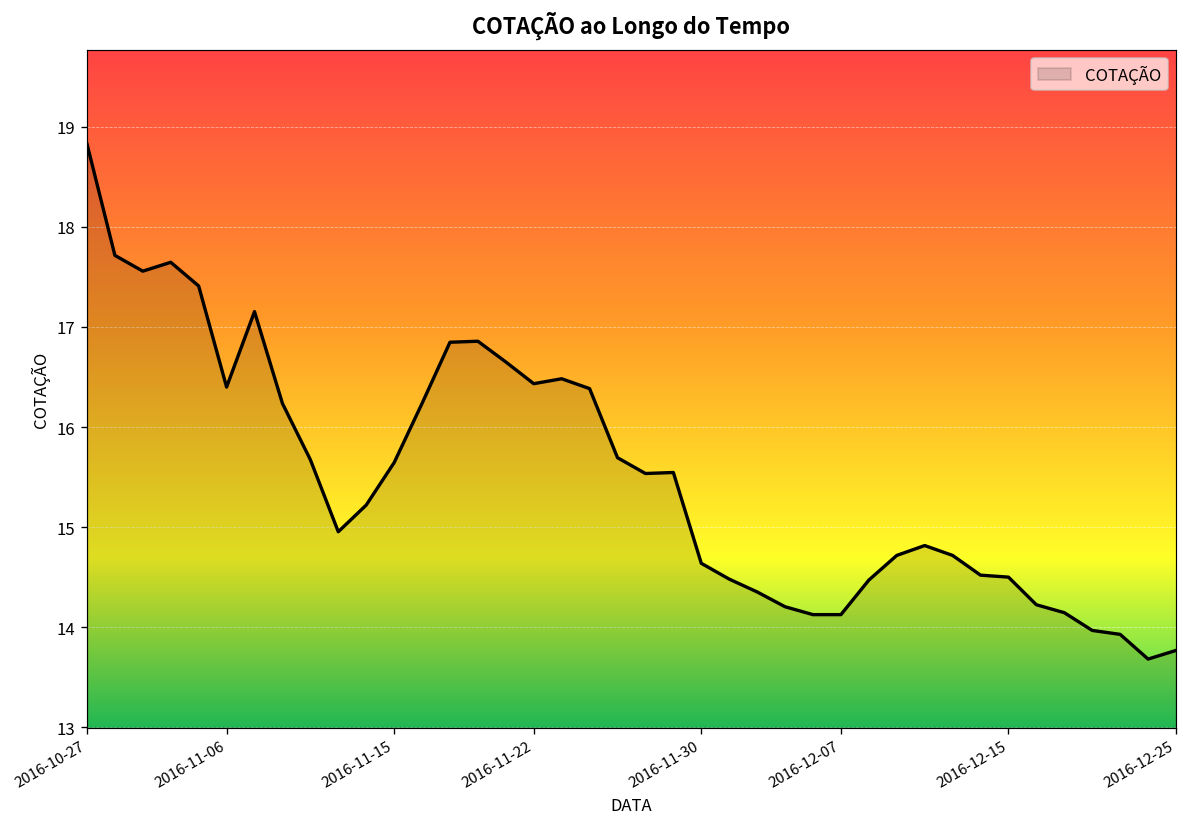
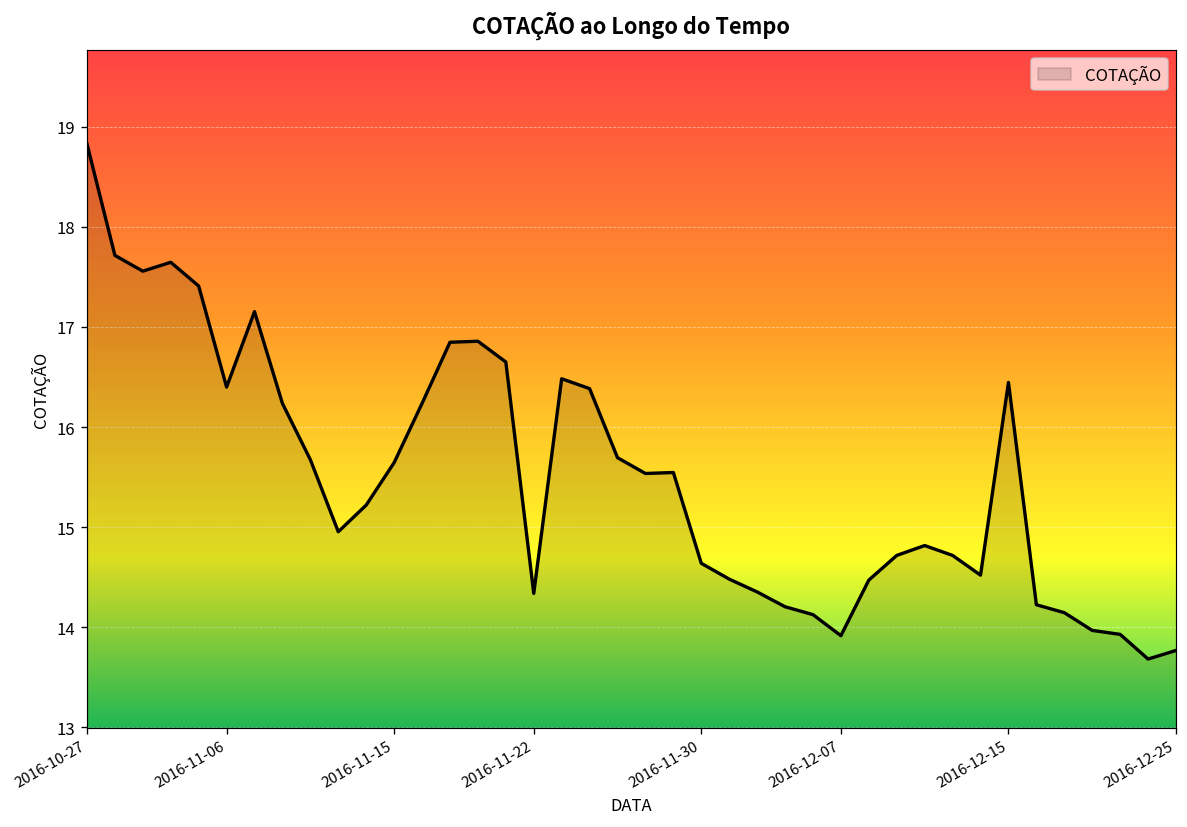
  {
    "2016-10-27": 18.8,
    "2016-11-06": 16.4,
    "2016-11-15": 15.6,
-   "2016-11-22": 16.4,
+   "2016-11-22": 14.3,
    "2016-11-30": 14.6,
-   "2016-12-07": 14.1,
-   "2016-12-15": 14.5,
+   "2016-12-07": 13.9,
+   "2016-12-15": 16.4,
    "2016-12-25": 13.8
  }
